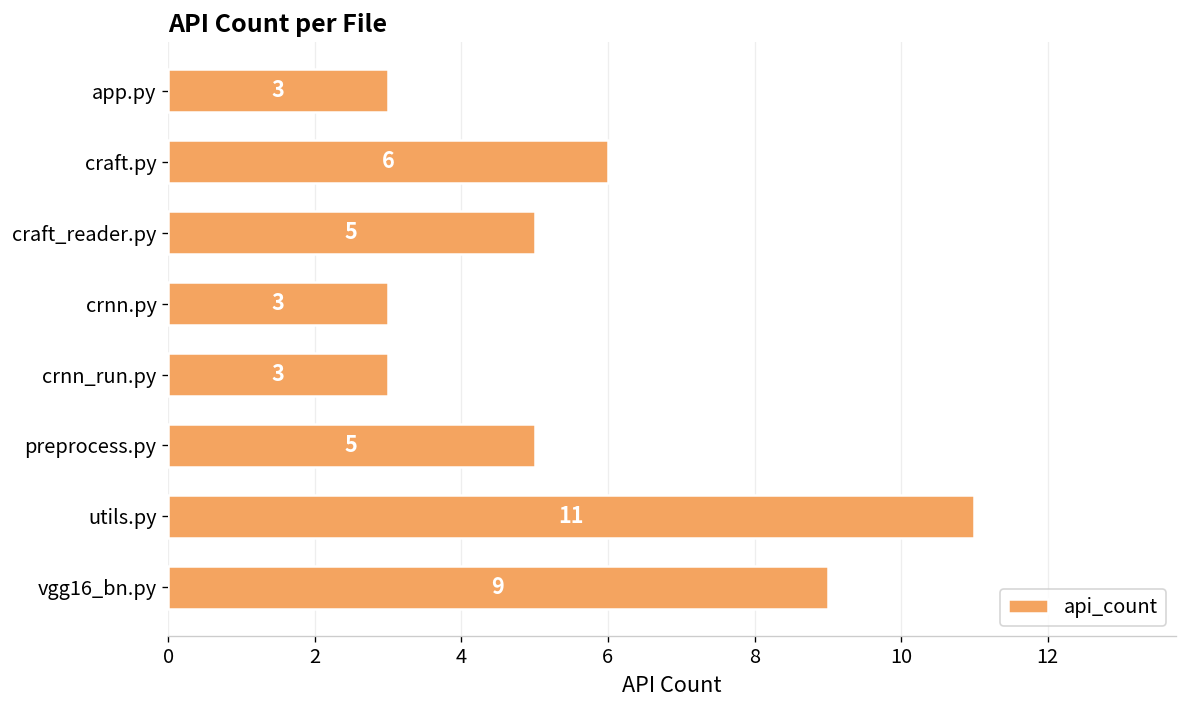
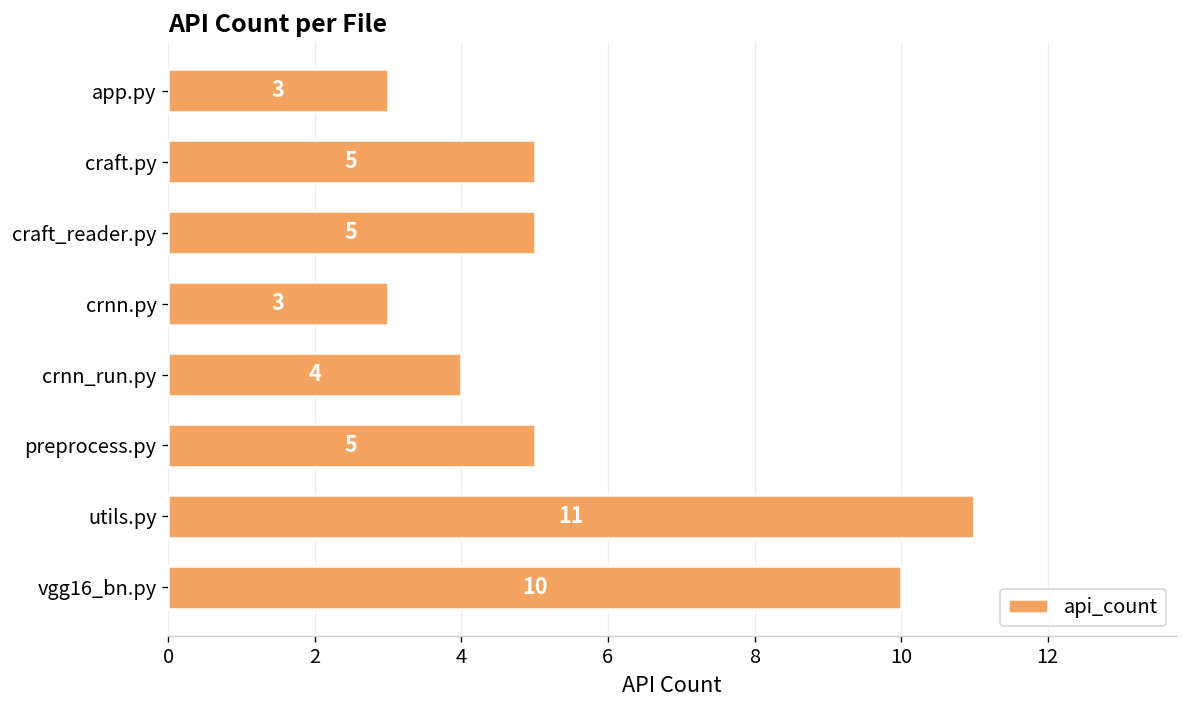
  {
    "app.py": 3,
-   "craft.py": 6,
+   "craft.py": 5,
    "craft_reader.py": 5,
    "crnn.py": 3,
-   "crnn_run.py": 3,
+   "crnn_run.py": 4,
    "preprocess.py": 5,
    "utils.py": 11,
-   "vgg16_bn.py": 9
+   "vgg16_bn.py": 10
  }
